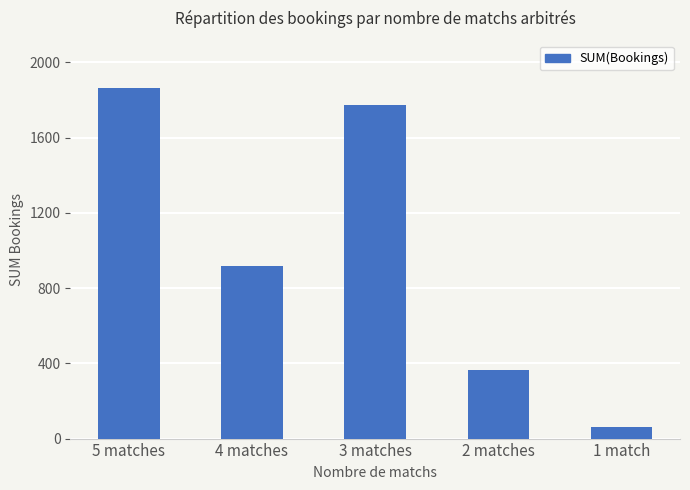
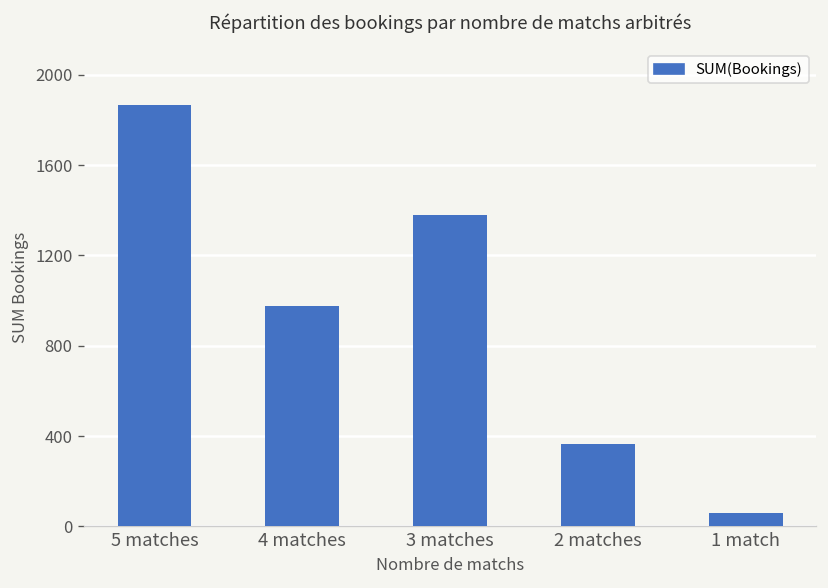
  {
    "5 matches": 1870,
-   "4 matches": 920,
-   "3 matches": 1780,
+   "4 matches": 980,
+   "3 matches": 1380,
    "2 matches": 360,
    "1 match": 60
  }
